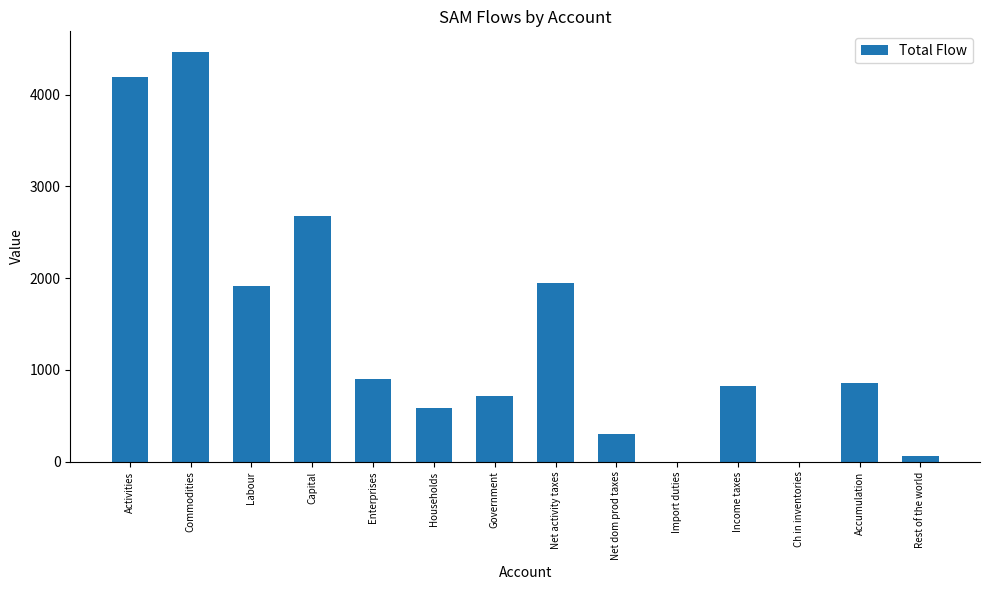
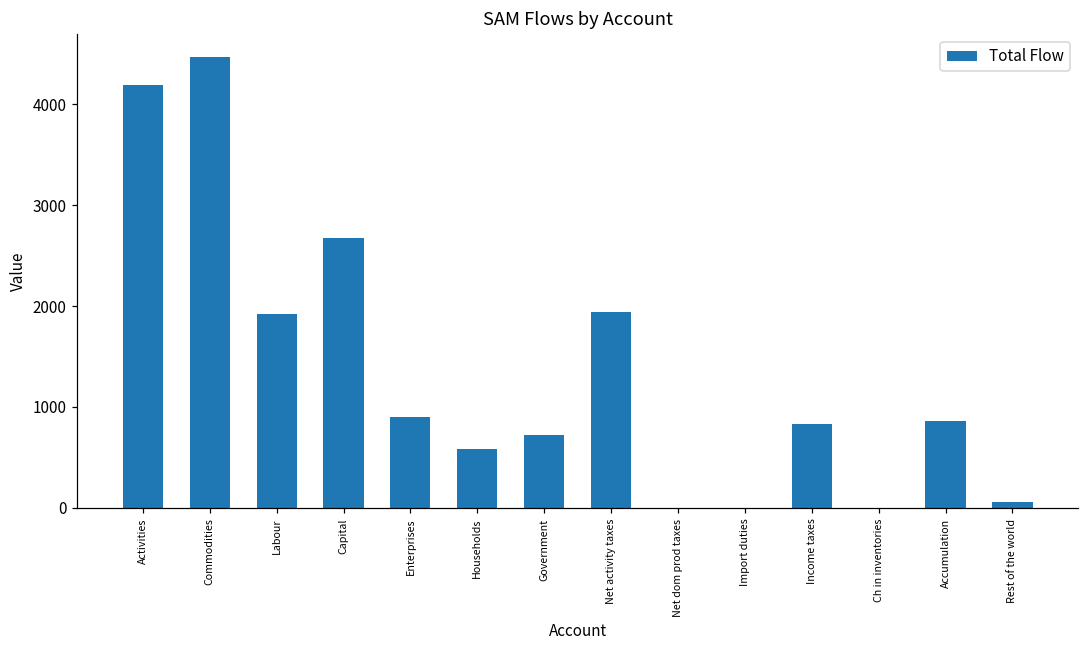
  {
    "Activities": 4200,
    "Commodities": 4500,
    "Labour": 1900,
    "Capital": 2700,
    "Enterprises": 900,
    "Households": 600,
    "Government": 700,
    "Net activity taxes": 1900,
-   "Net dom prod taxes": 300,
+   "Net dom prod taxes": 0,
    "Import duties": 0,
    "Income taxes": 800,
    "Ch in inventories": 0,
    "Accumulation": 900,
    "Rest of the world": 100
  }
